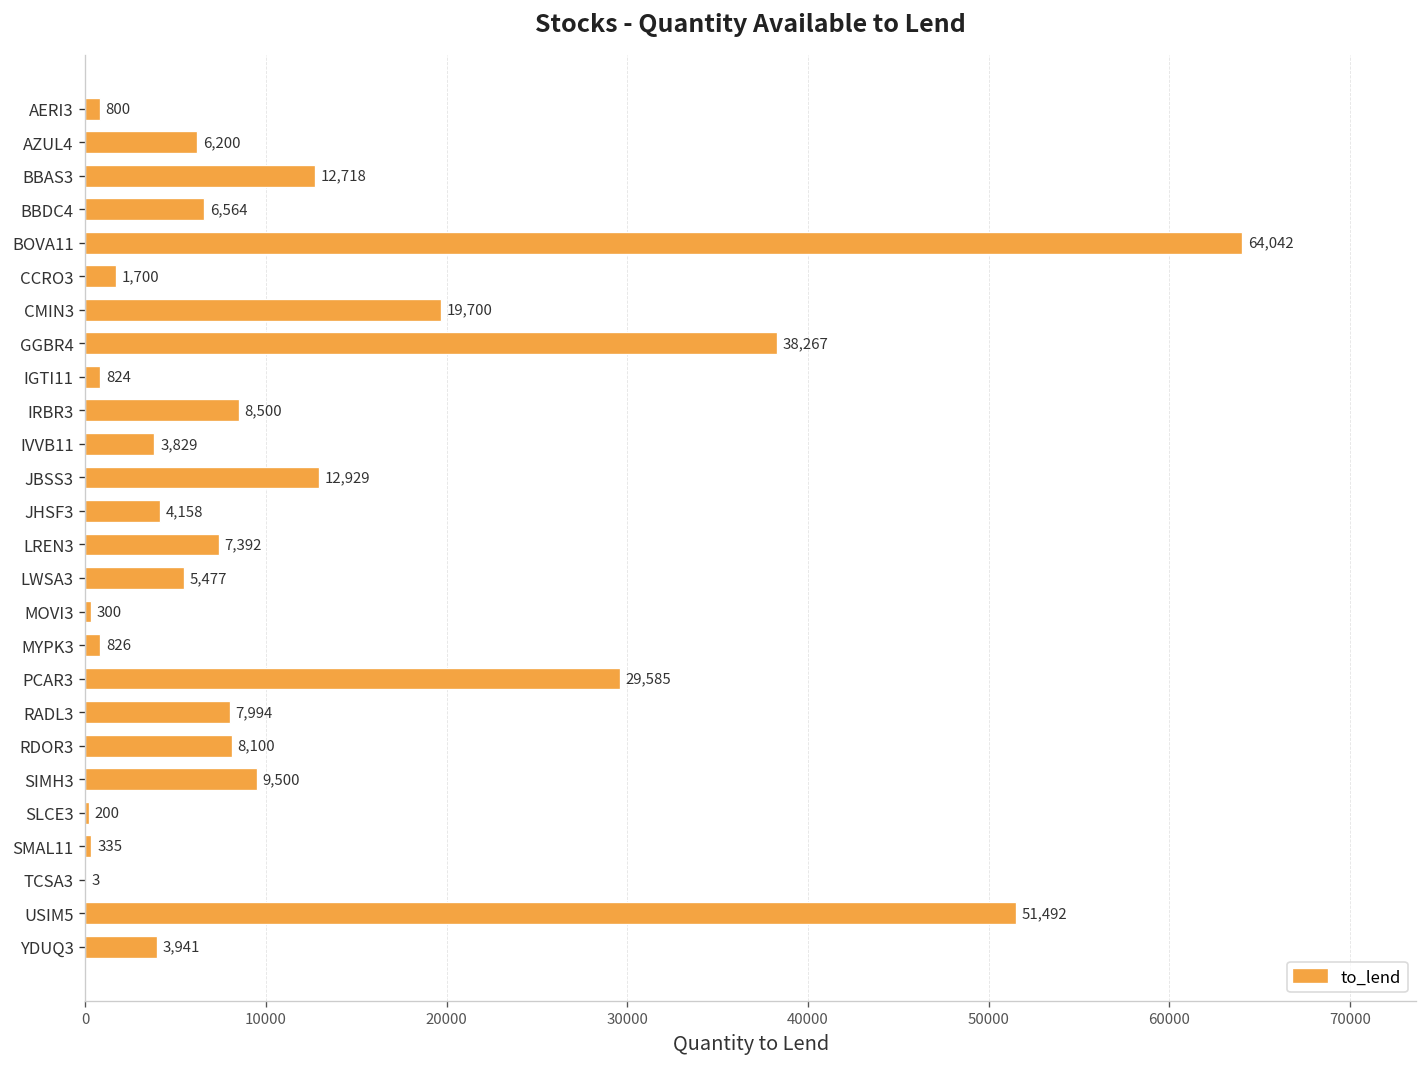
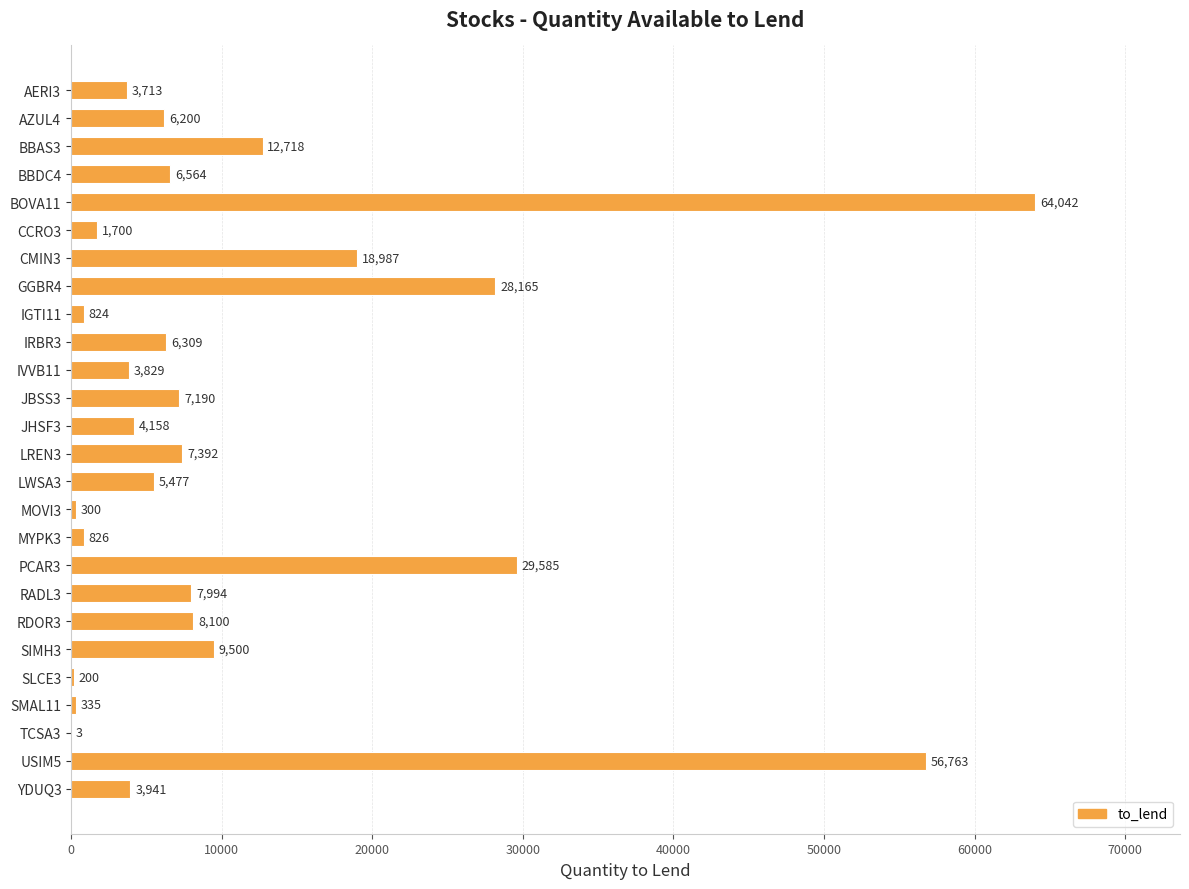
  {
-   "AERI3": "800",
+   "AERI3": "3,713",
    "AZUL4": "6,200",
    "BBAS3": "12,718",
    "BBDC4": "6,564",
    "BOVA11": "64,042",
    "CCRO3": "1,700",
-   "CMIN3": "19,700",
-   "GGBR4": "38,267",
+   "CMIN3": "18,987",
+   "GGBR4": "28,165",
    "IGTI11": "824",
-   "IRBR3": "8,500",
+   "IRBR3": "6,309",
    "IVVB11": "3,829",
-   "JBSS3": "12,929",
+   "JBSS3": "7,190",
    "JHSF3": "4,158",
    "LREN3": "7,392",
    "LWSA3": "5,477",
    "MOVI3": "300",
    "MYPK3": "826",
    "PCAR3": "29,585",
    "RADL3": "7,994",
    "RDOR3": "8,100",
    "SIMH3": "9,500",
    "SLCE3": "200",
    "SMAL11": "335",
    "TCSA3": "3",
-   "USIM5": "51,492",
+   "USIM5": "56,763",
    "YDUQ3": "3,941"
  }
